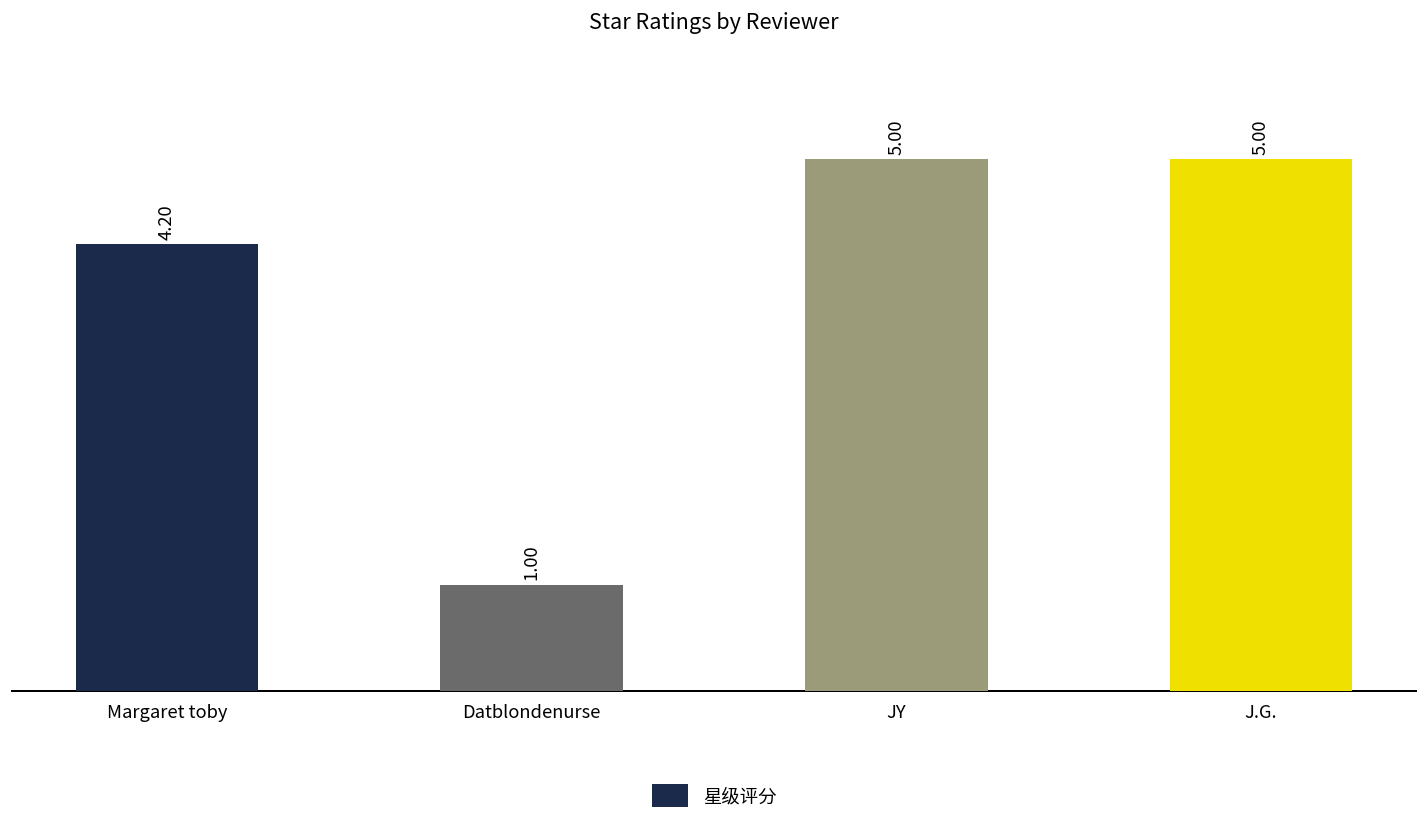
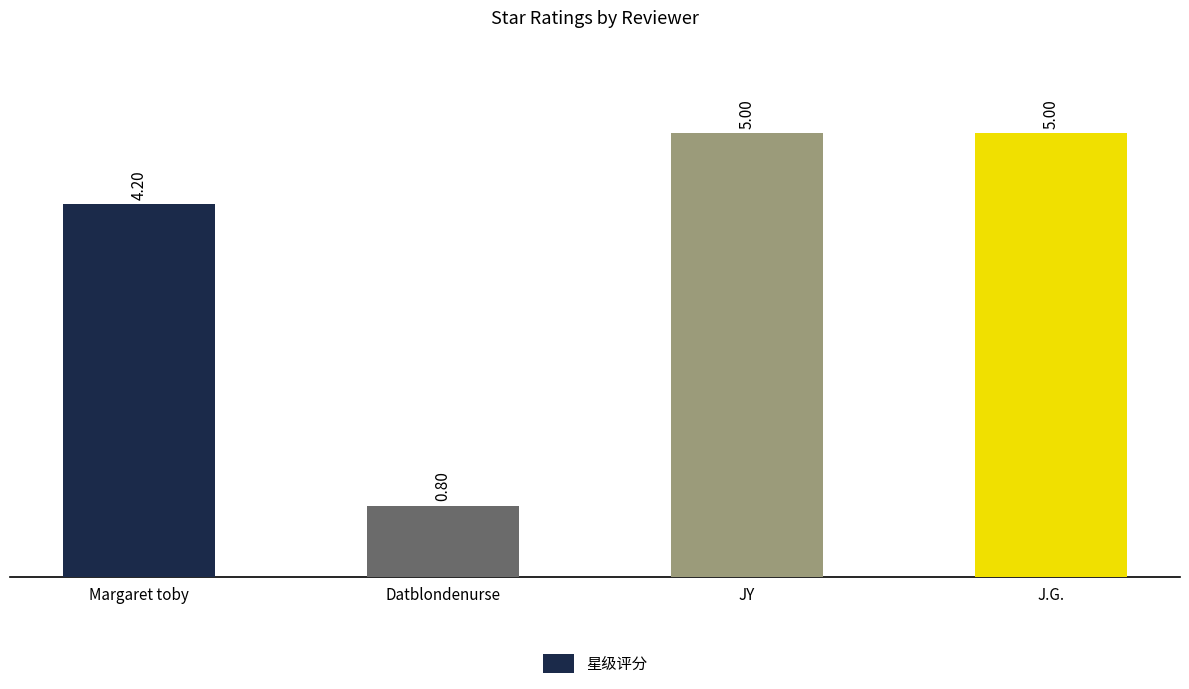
  {
    "Margaret toby": 4.20,
-   "Datblondenurse": 1.00,
+   "Datblondenurse": 0.80,
    "JY": 5.00,
    "J.G.": 5.00
  }
